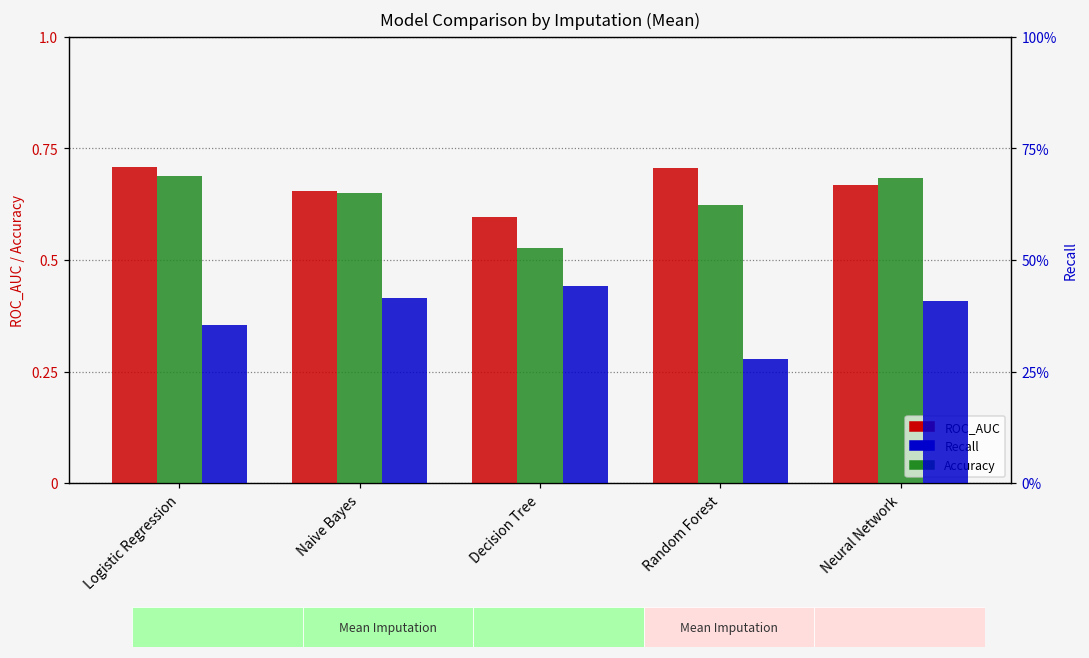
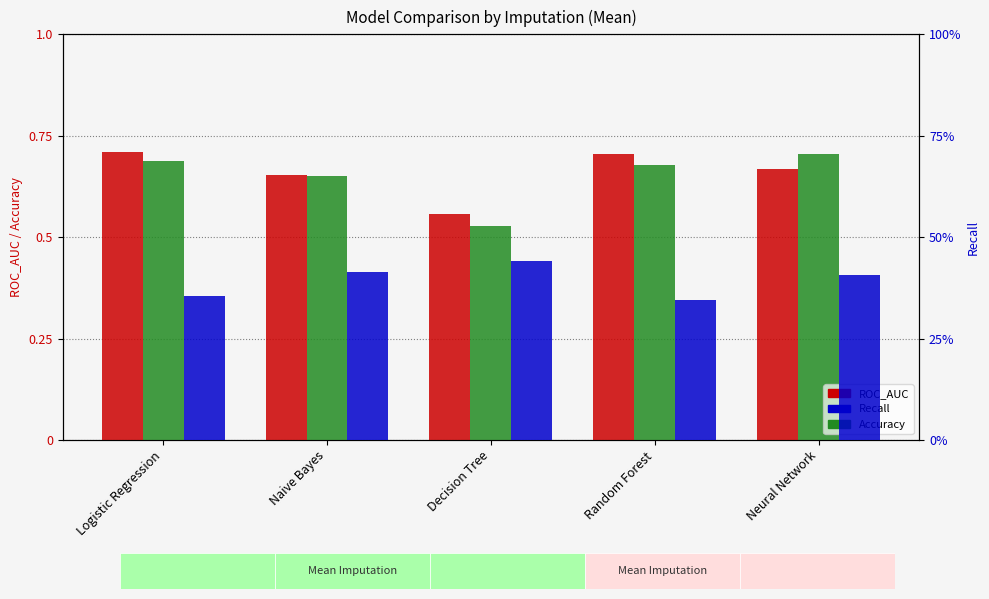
  {
    "ROC_AUC": {
      "Logistic Regression": "0.71",
      "Naive Bayes": "0.65",
-     "Decision Tree": "0.60",
+     "Decision Tree": "0.56",
      "Random Forest": "0.71",
      "Neural Network": "0.67"
    },
    "Accuracy": {
      "Logistic Regression": "0.69",
      "Naive Bayes": "0.65",
      "Decision Tree": "0.53",
-     "Random Forest": "0.62",
-     "Neural Network": "0.68"
+     "Random Forest": "0.68",
+     "Neural Network": "0.71"
    },
    "Recall": {
      "Logistic Regression": "35%",
      "Naive Bayes": "41%",
      "Decision Tree": "44%",
-     "Random Forest": "28%",
+     "Random Forest": "35%",
      "Neural Network": "41%"
    }
  }
